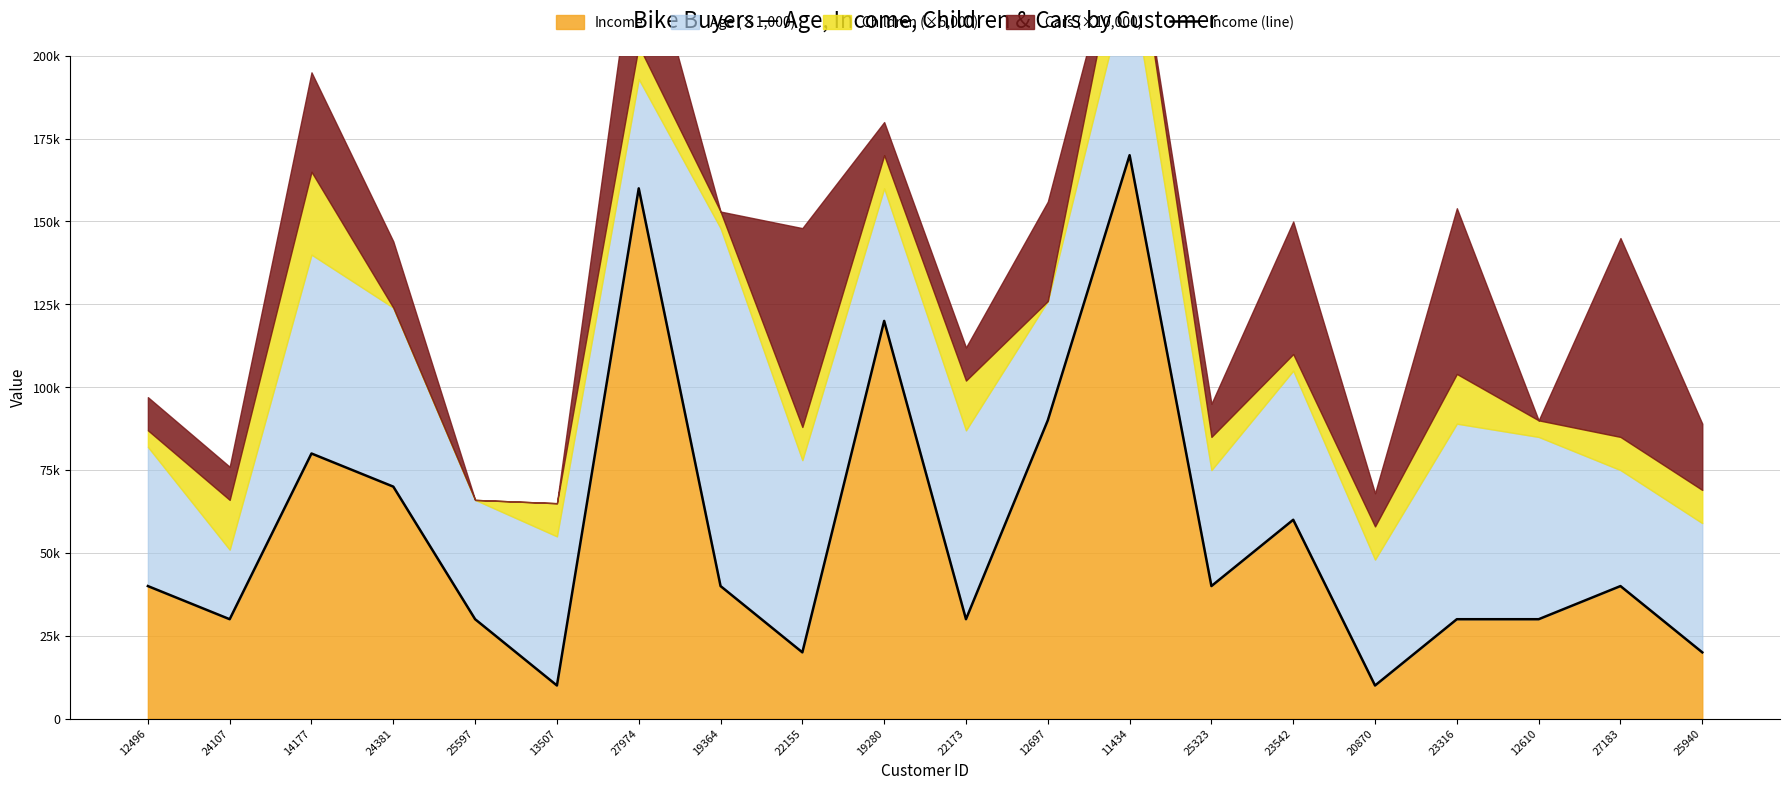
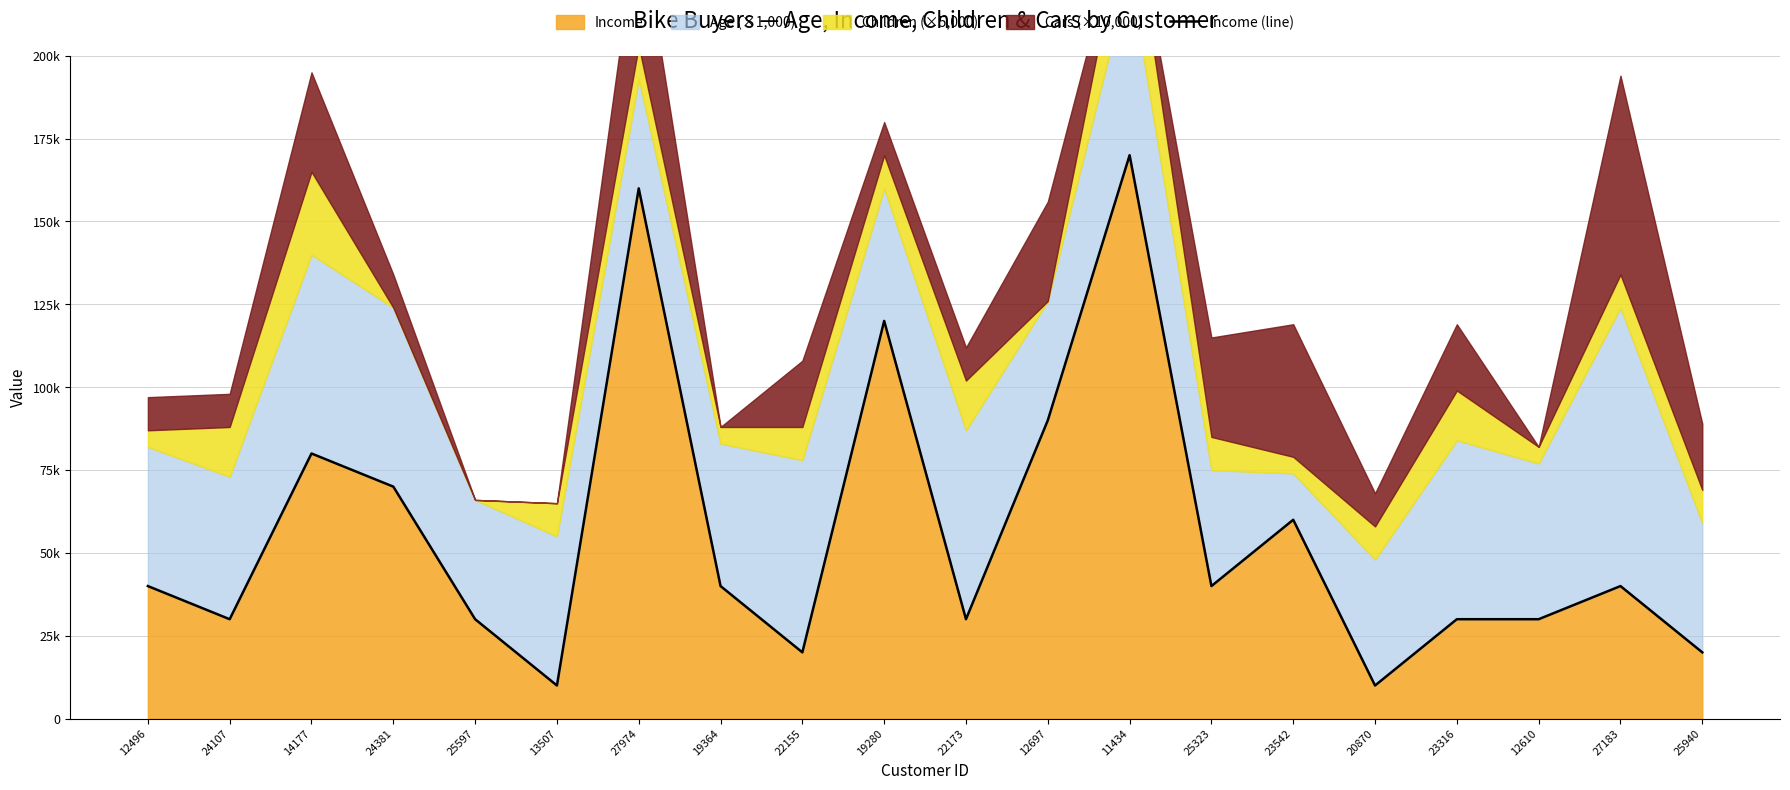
  {
    "Age (×1,000)": {
      "12496": 42000,
-     "24107": 21000,
+     "24107": 43000,
      "14177": 60000,
      "13507": 45000,
      "27974": 33000,
-     "19364": 108000,
+     "19364": 43000,
      "22155": 58000,
      "19280": 40000,
      "22173": 57000,
      "25323": 35000,
-     "23542": 45000,
+     "23542": 14000,
      "20870": 38000,
-     "23316": 59000,
-     "12610": 55000,
-     "27183": 35000,
+     "23316": 54000,
+     "12610": 47000,
+     "27183": 84000,
      "25940": 39000
    },
    "Cars (×10,000)": {
      "12496": 10000,
      "24107": 10000,
      "14177": 30000,
-     "24381": 20000,
-     "22155": 60000,
+     "24381": 10000,
+     "22155": 20000,
      "19280": 10000,
      "22173": 10000,
      "12697": 30000,
-     "25323": 10000,
+     "25323": 30000,
      "23542": 40000,
      "20870": 10000,
-     "23316": 50000,
+     "23316": 20000,
      "27183": 60000,
      "25940": 20000
    }
  }
